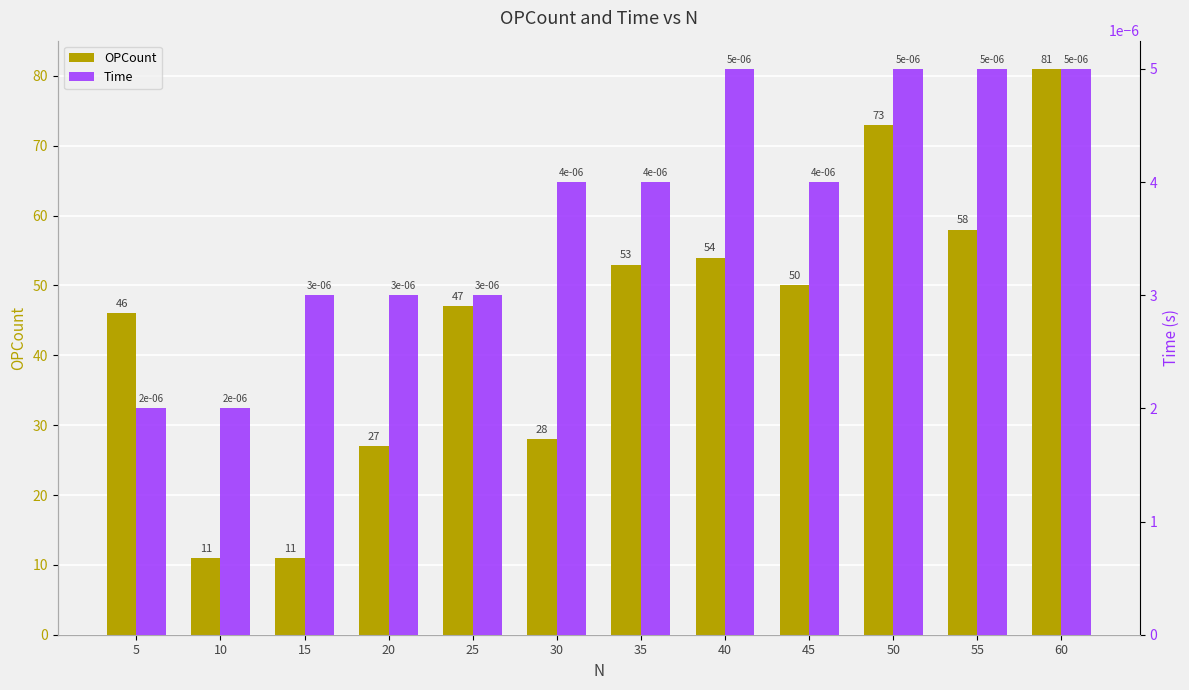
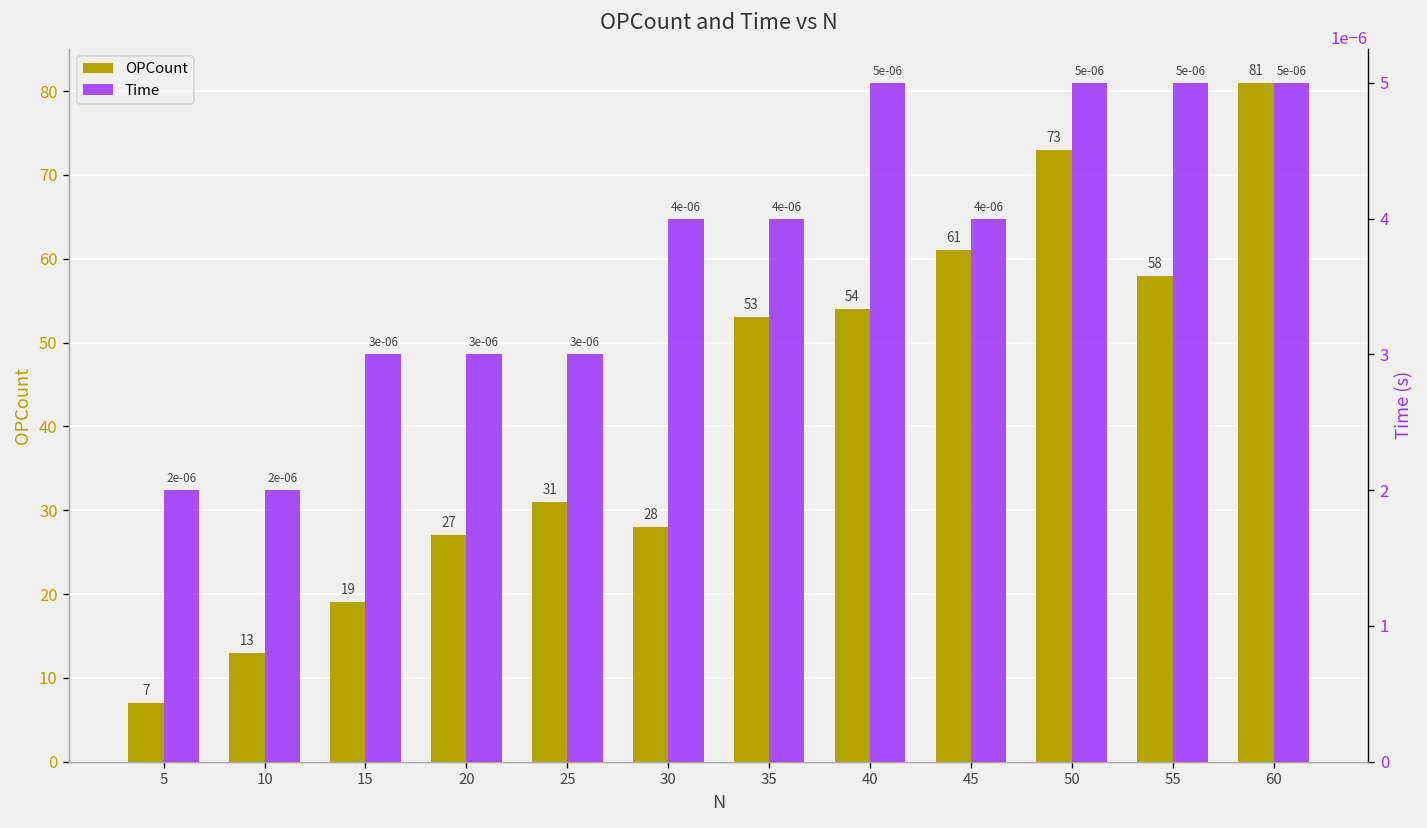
  {
    "OPCount": {
-     "5": "46",
-     "10": "11",
-     "15": "11",
+     "5": "7",
+     "10": "13",
+     "15": "19",
      "20": "27",
-     "25": "47",
+     "25": "31",
      "30": "28",
      "35": "53",
      "40": "54",
-     "45": "50",
+     "45": "61",
      "50": "73",
      "55": "58",
      "60": "81"
    },
    "Time": {
      "5": "2e-06",
      "10": "2e-06",
      "15": "3e-06",
      "20": "3e-06",
      "25": "3e-06",
      "30": "4e-06",
      "35": "4e-06",
      "40": "5e-06",
      "45": "4e-06",
      "50": "5e-06",
      "55": "5e-06",
      "60": "5e-06"
    }
  }
